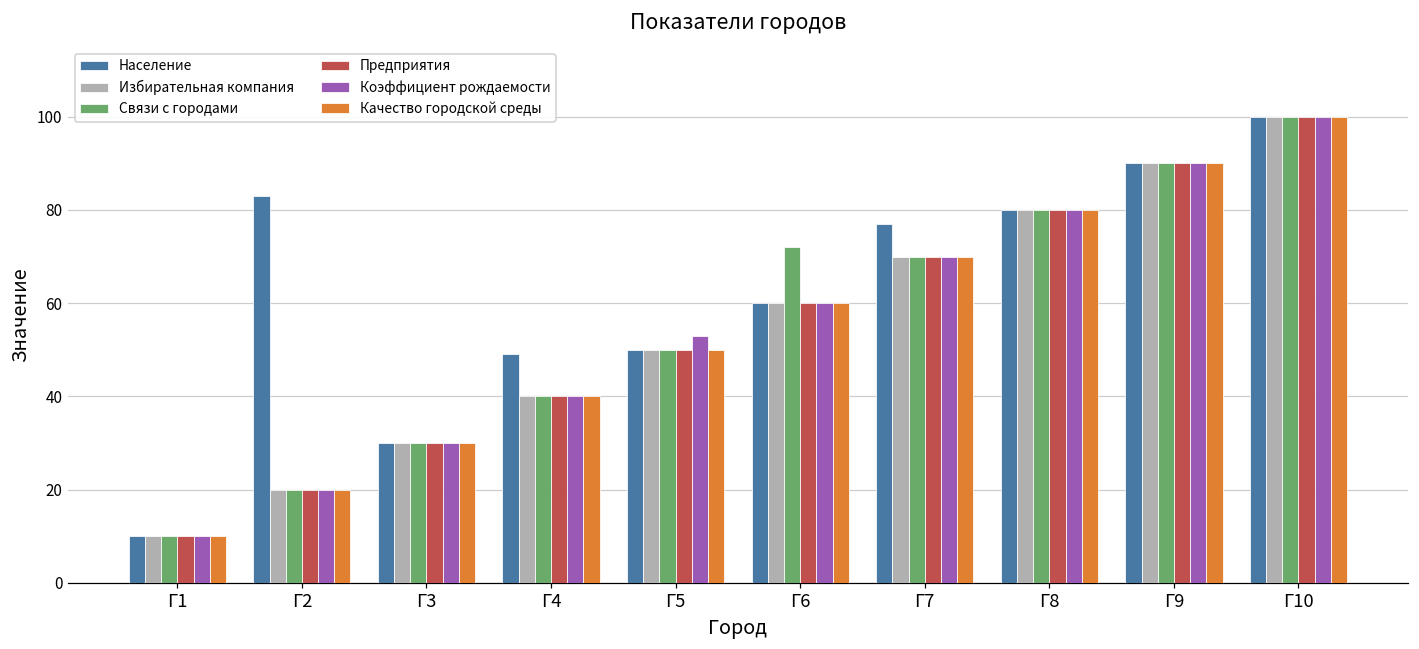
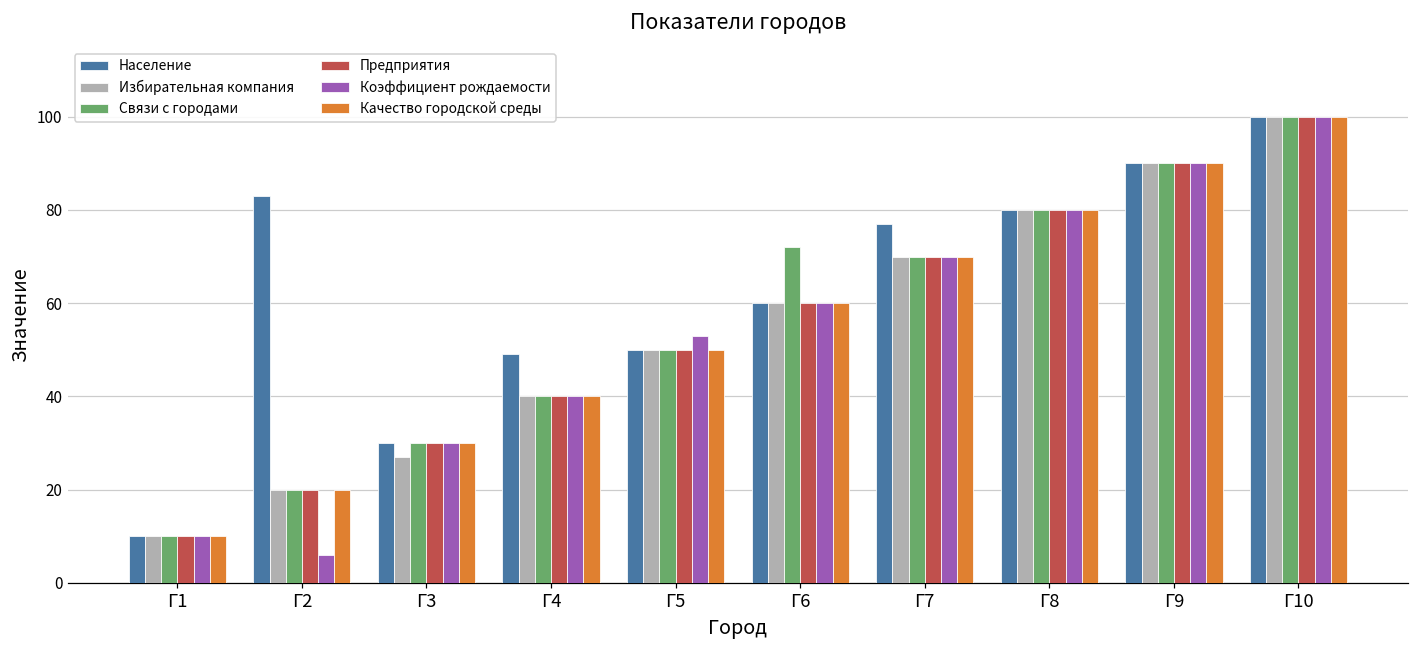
  {
    "Население": {
      "Г1": 10,
      "Г2": 83,
      "Г3": 30,
      "Г4": 49,
      "Г5": 50,
      "Г6": 60,
      "Г7": 77,
      "Г8": 80,
      "Г9": 90,
      "Г10": 100
    },
    "Избирательная компания": {
      "Г1": 10,
      "Г2": 20,
-     "Г3": 30,
+     "Г3": 27,
      "Г4": 40,
      "Г5": 50,
      "Г6": 60,
      "Г7": 70,
      "Г8": 80,
      "Г9": 90,
      "Г10": 100
    },
    "Связи с городами": {
      "Г1": 10,
      "Г2": 20,
      "Г3": 30,
      "Г4": 40,
      "Г5": 50,
      "Г6": 72,
      "Г7": 70,
      "Г8": 80,
      "Г9": 90,
      "Г10": 100
    },
    "Предприятия": {
      "Г1": 10,
      "Г2": 20,
      "Г3": 30,
      "Г4": 40,
      "Г5": 50,
      "Г6": 60,
      "Г7": 70,
      "Г8": 80,
      "Г9": 90,
      "Г10": 100
    },
    "Коэффициент рождаемости": {
      "Г1": 10,
-     "Г2": 20,
+     "Г2": 6,
      "Г3": 30,
      "Г4": 40,
      "Г5": 53,
      "Г6": 60,
      "Г7": 70,
      "Г8": 80,
      "Г9": 90,
      "Г10": 100
    },
    "Качество городской среды": {
      "Г1": 10,
      "Г2": 20,
      "Г3": 30,
      "Г4": 40,
      "Г5": 50,
      "Г6": 60,
      "Г7": 70,
      "Г8": 80,
      "Г9": 90,
      "Г10": 100
    }
  }
